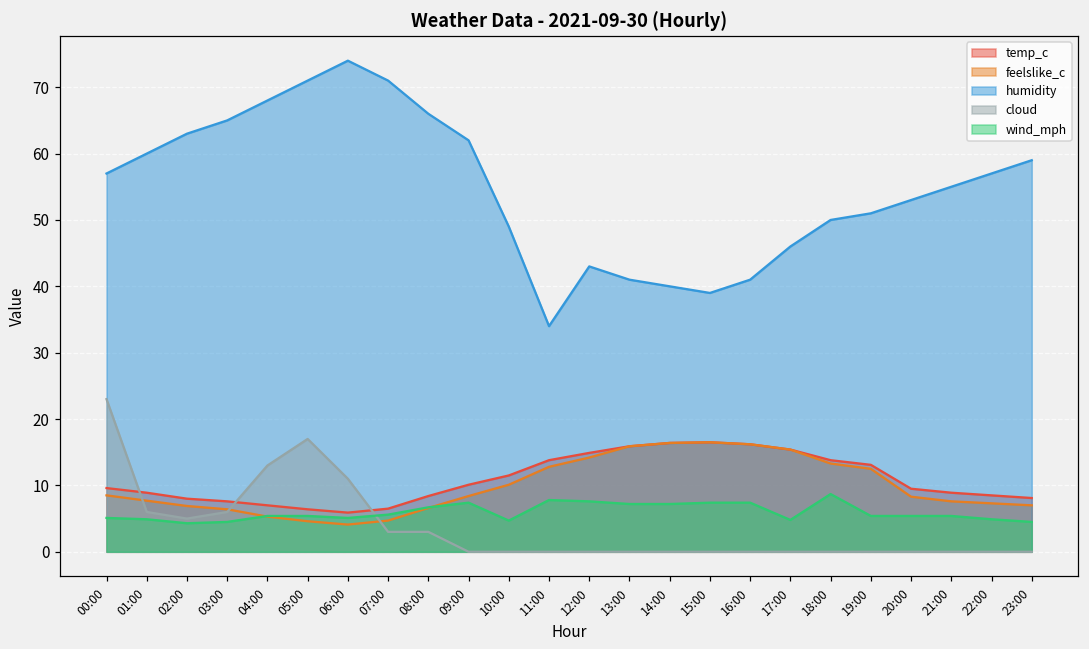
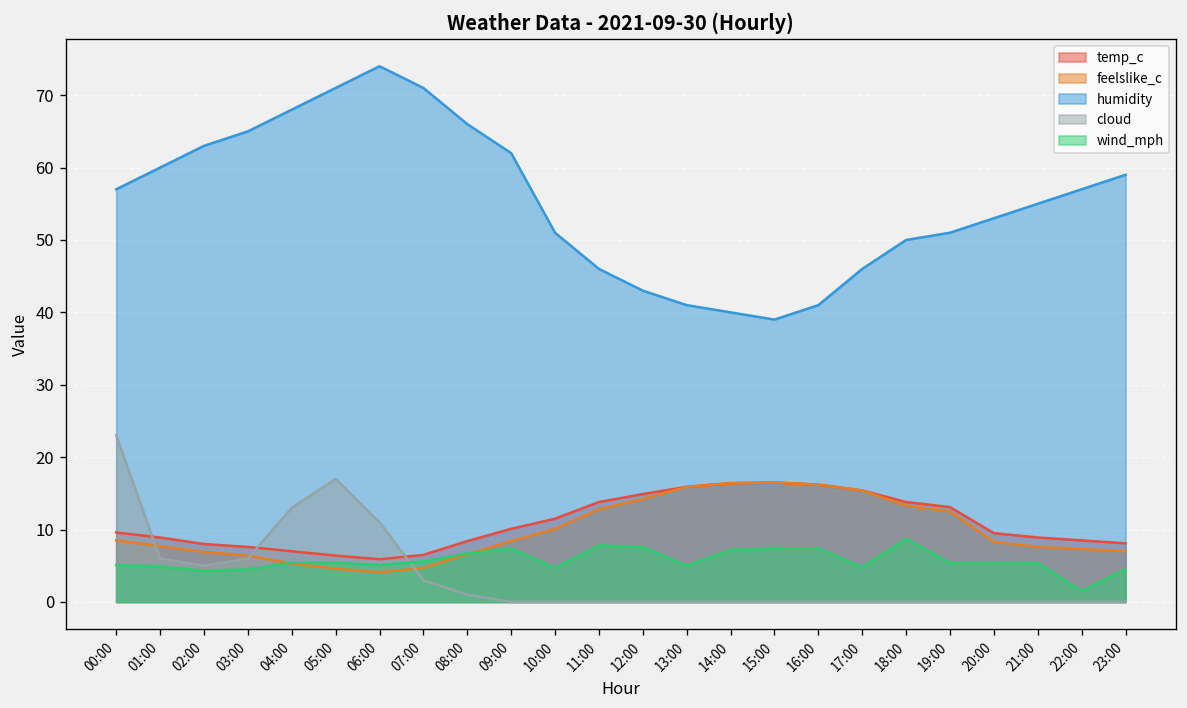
  {
    "humidity": {
      "00:00": 57,
      "01:00": 60,
      "02:00": 63,
      "03:00": 65,
      "04:00": 68,
      "05:00": 71,
      "06:00": 74,
      "07:00": 71,
      "08:00": 66,
      "09:00": 62,
-     "10:00": 49,
-     "11:00": 34,
+     "10:00": 51,
+     "11:00": 46,
      "12:00": 43,
      "13:00": 41,
      "14:00": 40,
      "15:00": 39,
      "16:00": 41,
      "17:00": 46,
      "18:00": 50,
      "19:00": 51,
      "20:00": 53,
      "21:00": 55,
      "22:00": 57,
      "23:00": 59
    },
    "cloud": {
      "00:00": 23,
      "01:00": 6,
      "02:00": 5,
      "04:00": 13,
      "05:00": 17,
      "06:00": 11,
      "07:00": 3,
-     "08:00": 3,
+     "08:00": 1,
      "09:00": 0,
      "10:00": 0,
      "11:00": 0,
      "12:00": 0,
      "13:00": 0,
      "14:00": 0,
      "15:00": 0,
      "16:00": 0,
      "17:00": 0,
      "18:00": 0,
      "19:00": 0,
      "20:00": 0,
      "21:00": 0,
      "22:00": 0,
      "23:00": 0
    },
    "wind_mph": {
      "00:00": 5,
      "01:00": 5,
      "02:00": 4,
      "03:00": 5,
      "05:00": 5,
      "06:00": 5,
      "07:00": 6,
      "09:00": 7,
      "10:00": 5,
      "11:00": 8,
      "12:00": 8,
-     "13:00": 7,
+     "13:00": 5,
      "14:00": 7,
      "15:00": 7,
      "16:00": 7,
      "17:00": 5,
      "18:00": 9,
      "19:00": 5,
      "20:00": 5,
      "21:00": 5,
-     "22:00": 5,
+     "22:00": 2,
      "23:00": 5
    }
  }
